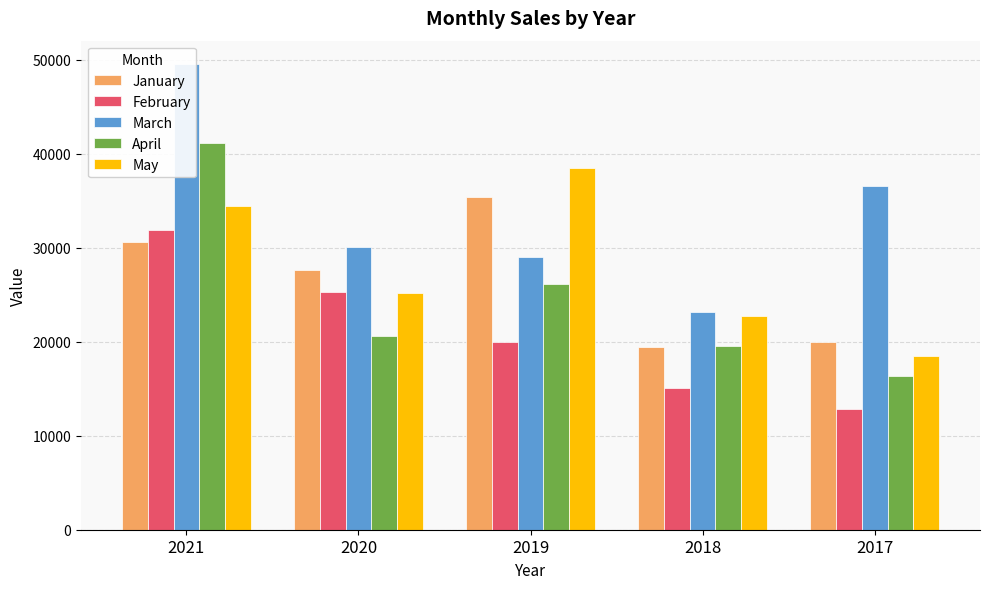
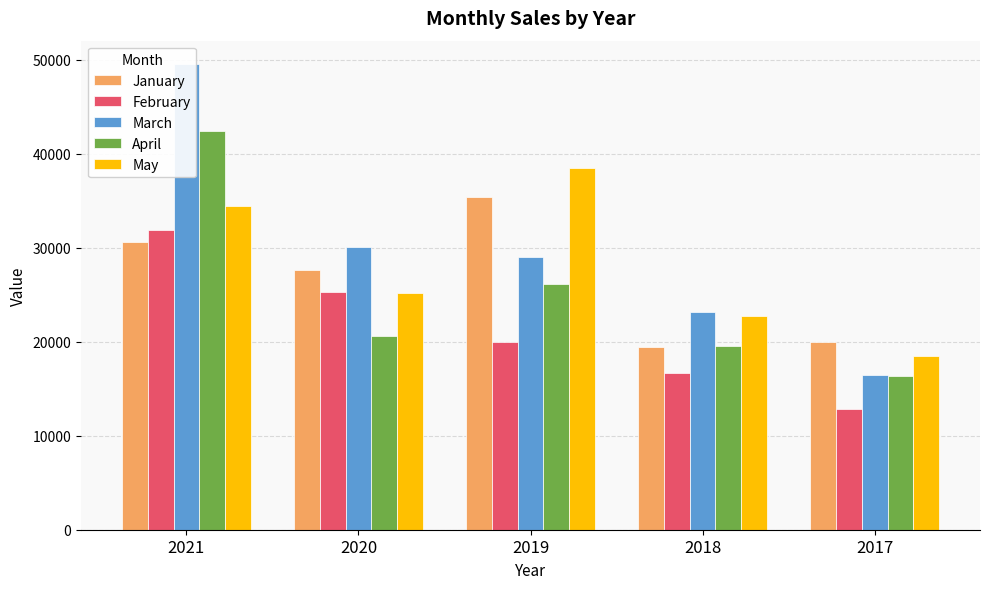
  {
    "January": {
      "2021": 31000,
      "2020": 28000,
      "2019": 35000,
      "2018": 19000,
      "2017": 20000
    },
    "February": {
      "2021": 32000,
      "2020": 25000,
      "2019": 20000,
-     "2018": 15000,
+     "2018": 17000,
      "2017": 13000
    },
    "March": {
      "2020": 30000,
      "2019": 29000,
      "2018": 23000,
-     "2017": 37000
+     "2017": 16000
    },
    "April": {
-     "2021": 41000,
+     "2021": 42000,
      "2020": 21000,
      "2019": 26000,
      "2018": 20000,
      "2017": 16000
    },
    "May": {
      "2021": 34000,
      "2020": 25000,
      "2019": 38000,
      "2018": 23000,
      "2017": 18000
    }
  }
